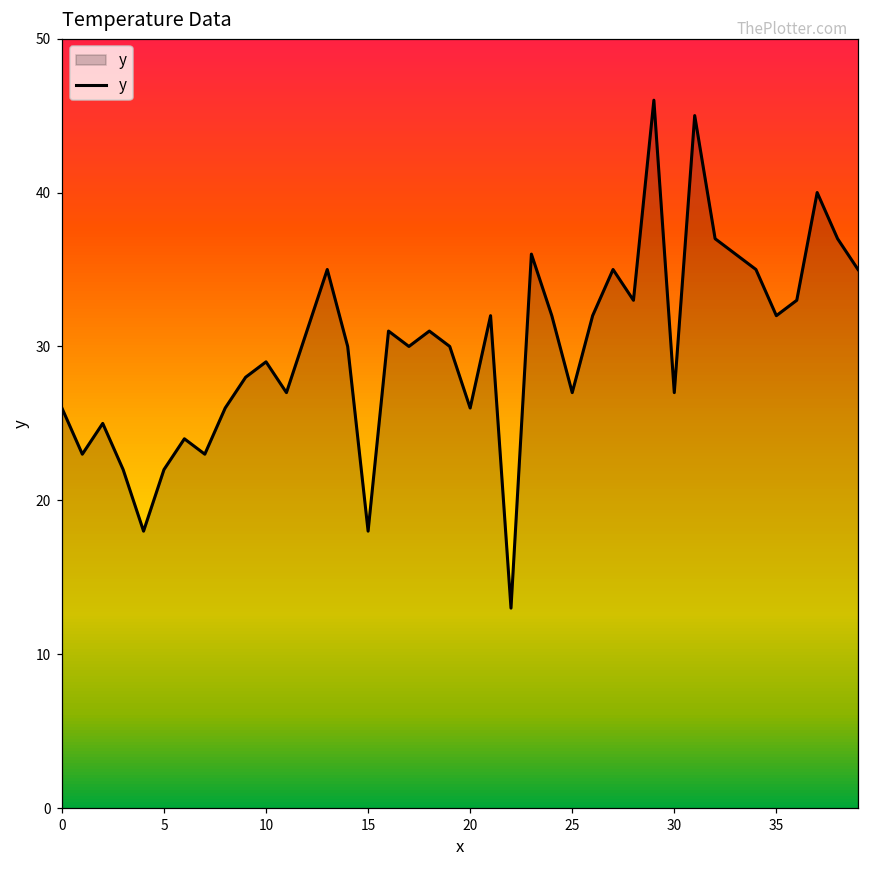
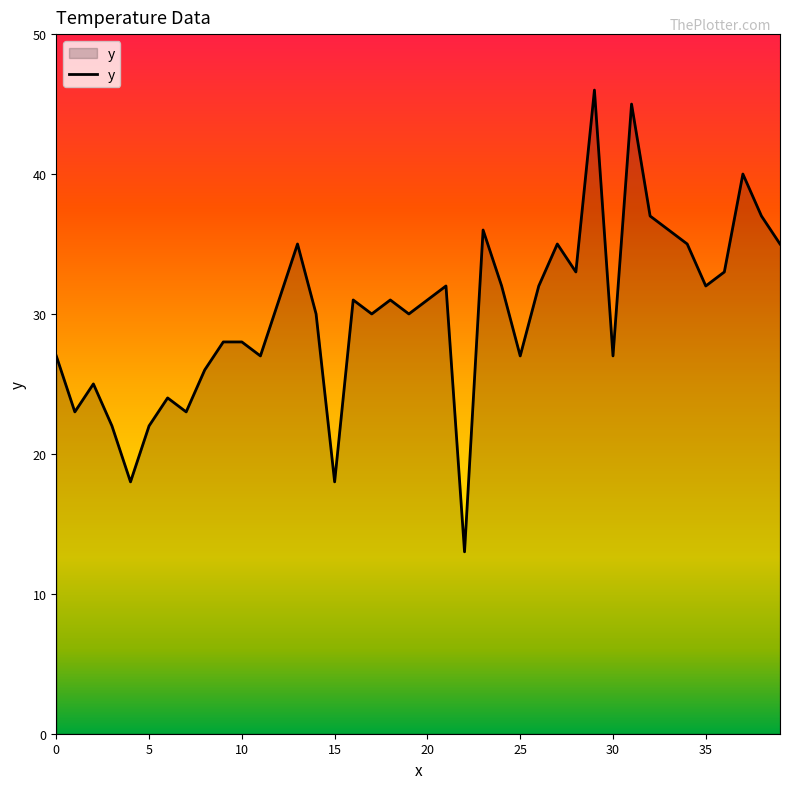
  {
-   "0": 26,
+   "0": 27,
    "5": 22,
-   "10": 29,
+   "10": 28,
    "15": 18,
-   "20": 26,
+   "20": 31,
    "25": 27,
    "30": 27,
    "35": 32
  }
